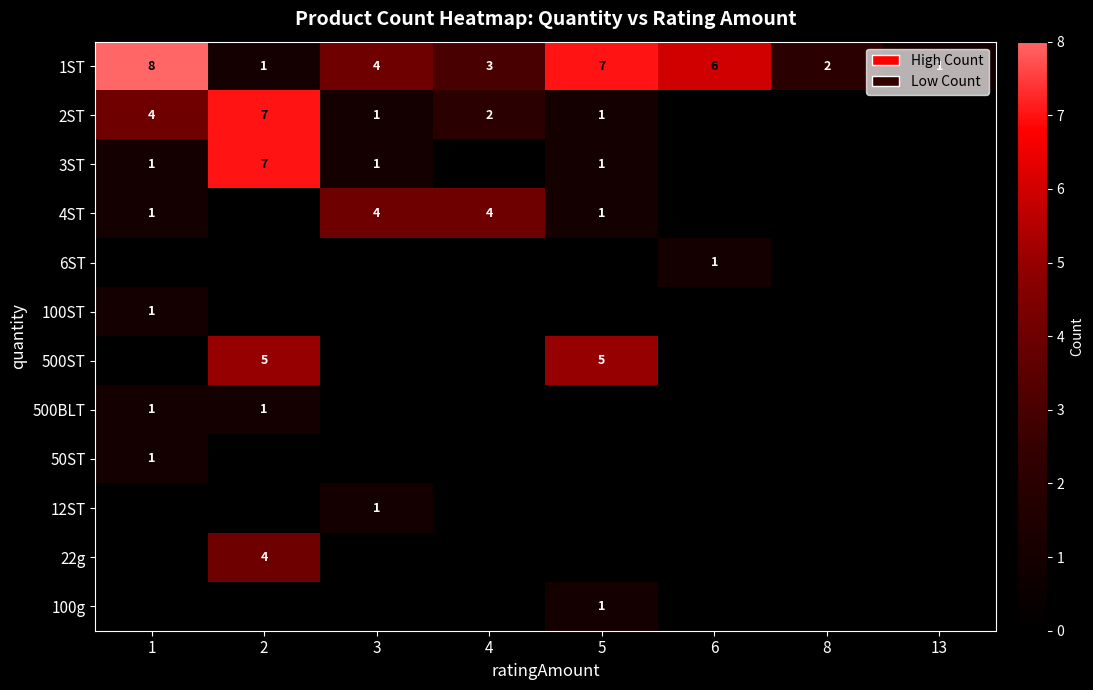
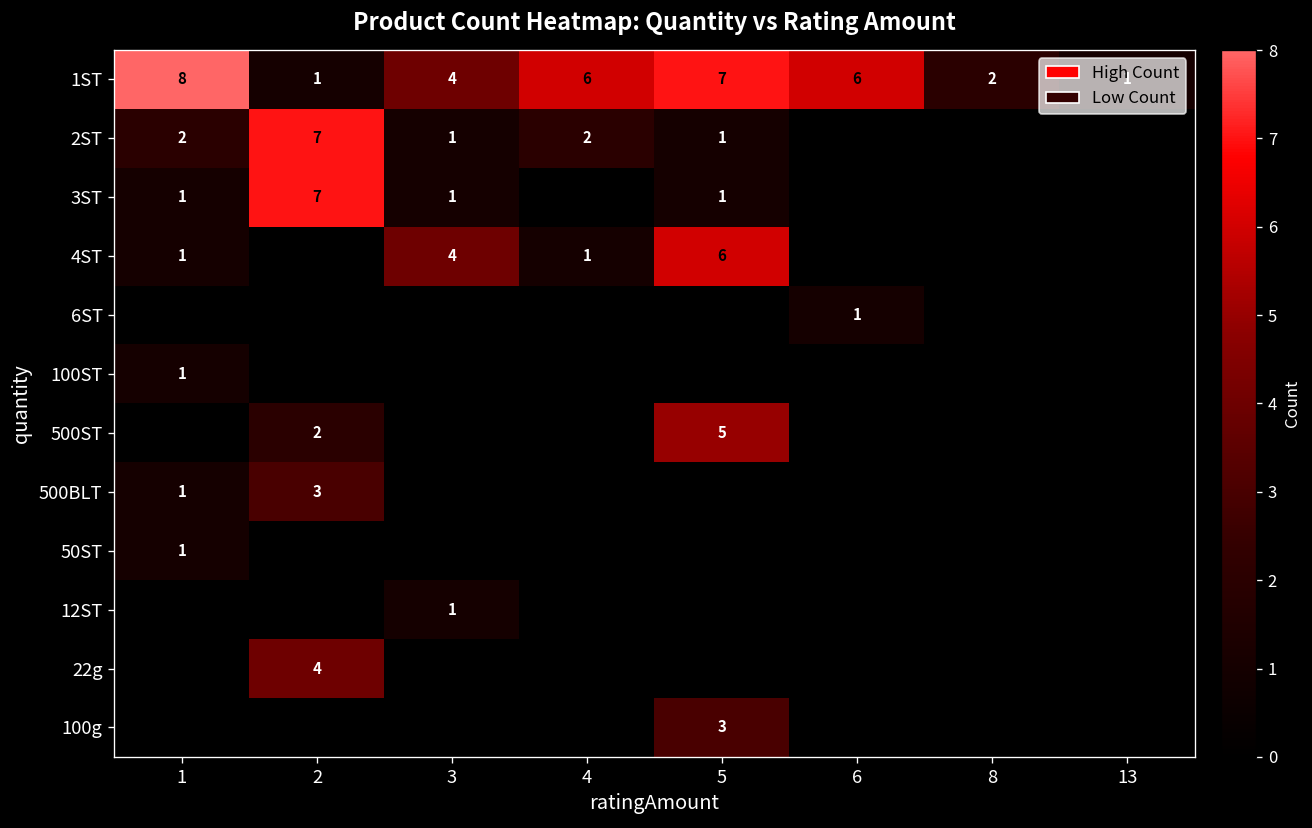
  {
    "1ST": {
      "1": 8,
      "2": 1,
      "3": 4,
-     "4": 3,
+     "4": 6,
      "5": 7,
      "6": 6,
      "8": 2
    },
    "2ST": {
-     "1": 4,
+     "1": 2,
      "2": 7,
      "3": 1,
      "4": 2,
      "5": 1
    },
    "3ST": {
      "1": 1,
      "2": 7,
      "3": 1,
      "5": 1
    },
    "4ST": {
      "1": 1,
      "3": 4,
-     "4": 4,
-     "5": 1
+     "4": 1,
+     "5": 6
    },
    "6ST": {
      "6": 1
    },
    "100ST": {
      "1": 1
    },
    "500ST": {
-     "2": 5,
+     "2": 2,
      "5": 5
    },
    "500BLT": {
      "1": 1,
-     "2": 1
+     "2": 3
    },
    "50ST": {
      "1": 1
    },
    "12ST": {
      "3": 1
    },
    "22g": {
      "2": 4
    },
    "100g": {
-     "5": 1
+     "5": 3
    }
  }
